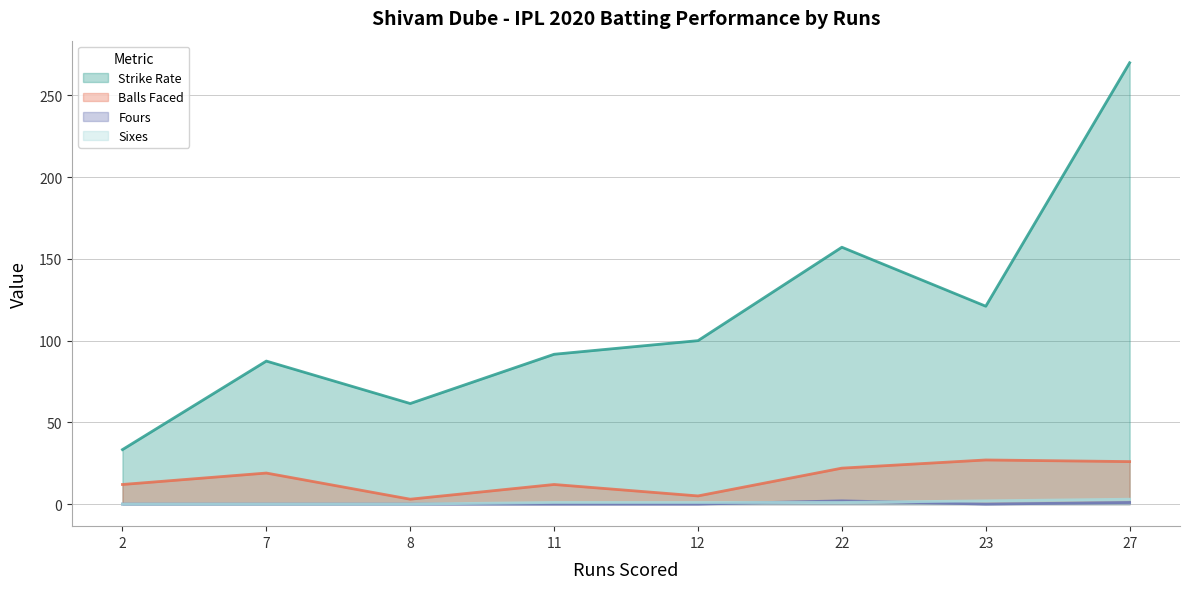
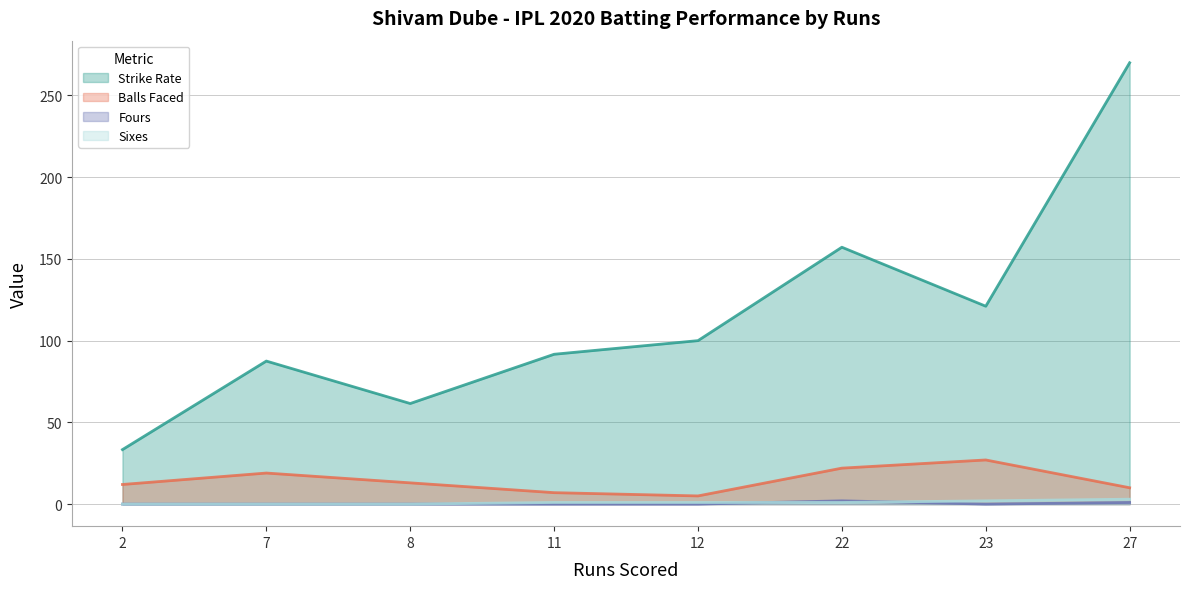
  {
    "Balls Faced": {
      "2": 12,
      "7": 19,
-     "8": 3,
-     "11": 12,
+     "8": 13,
+     "11": 7,
      "12": 5,
      "22": 22,
      "23": 27,
-     "27": 26
+     "27": 10
    },
    "Sixes": {
      "23": 2,
      "27": 3
    }
  }
